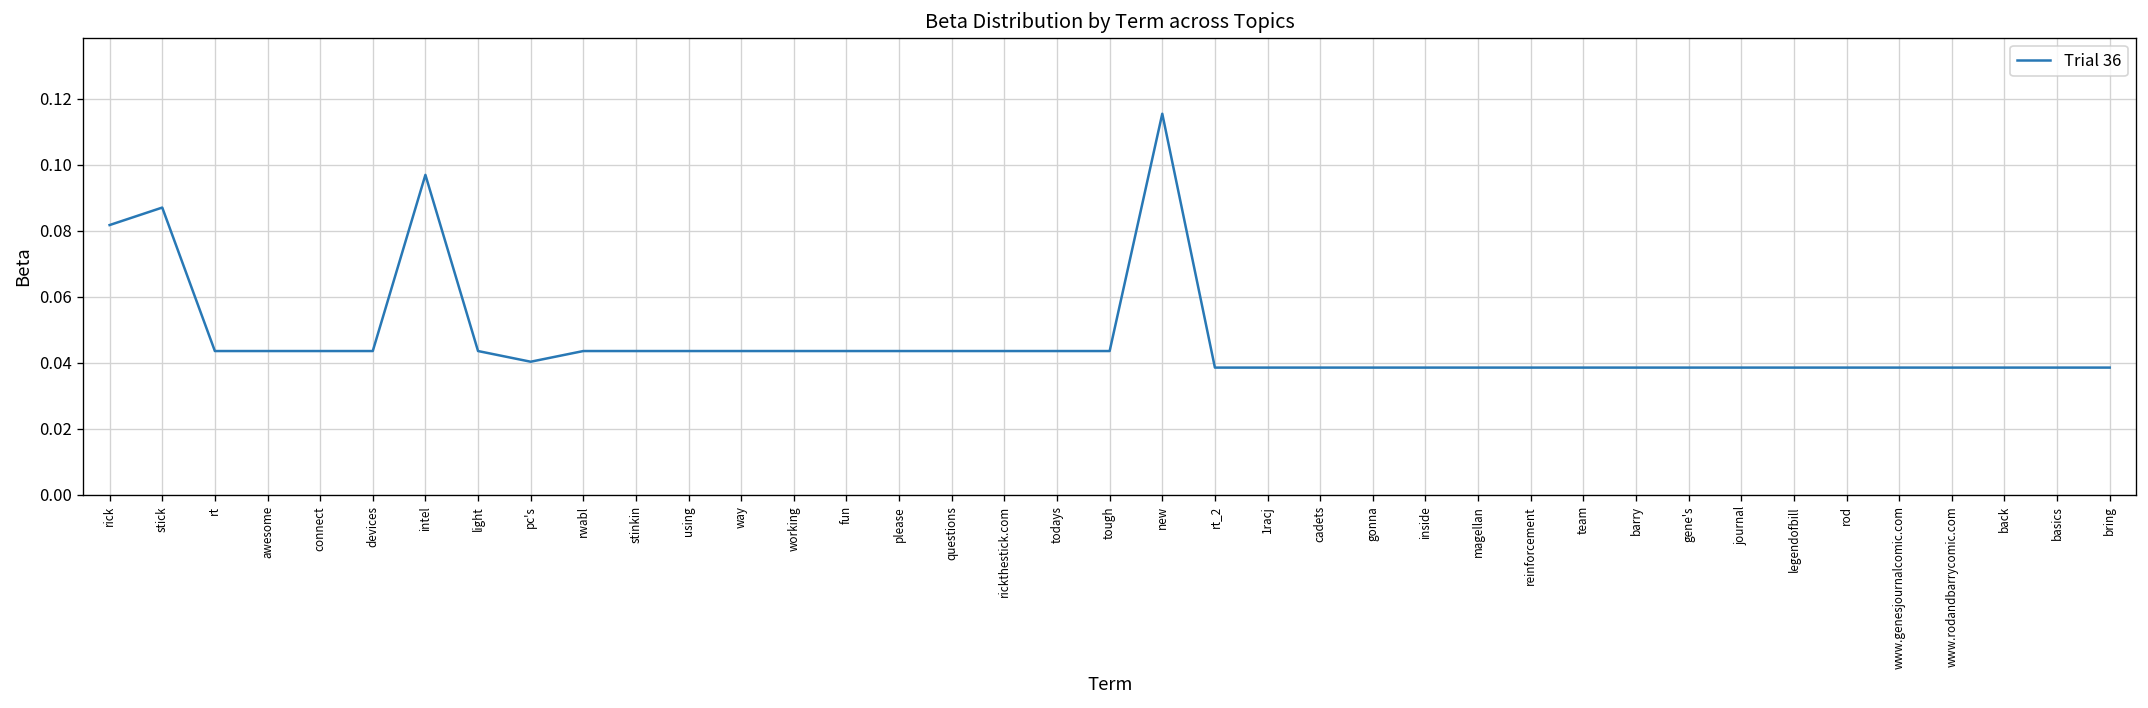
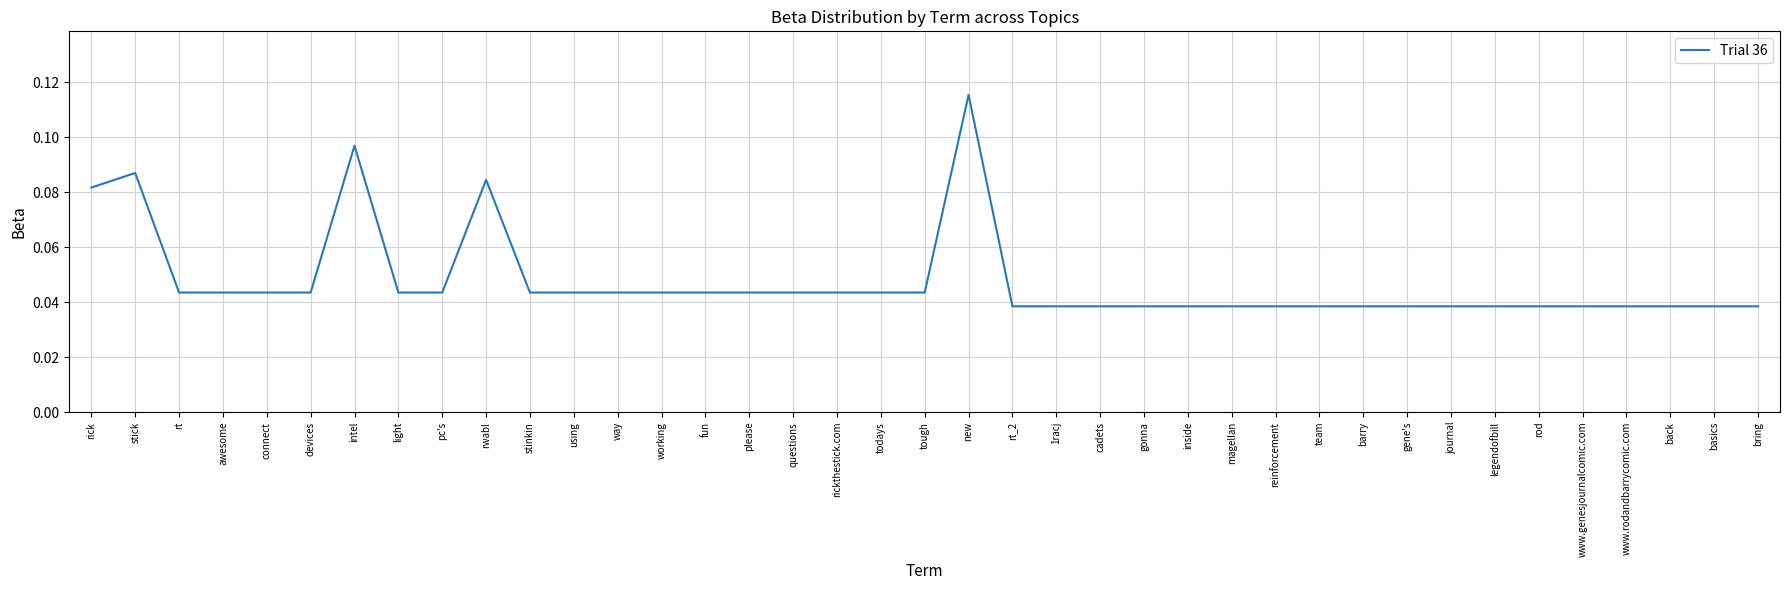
  {
    "rick": 0.082,
    "stick": 0.087,
    "rt": 0.043,
    "awesome": 0.043,
    "connect": 0.043,
    "devices": 0.043,
    "intel": 0.097,
    "light": 0.043,
-   "pc's": 0.040,
-   "rwabl": 0.043,
+   "pc's": 0.043,
+   "rwabl": 0.084,
    "stinkin": 0.043,
    "using": 0.043,
    "way": 0.043,
    "working": 0.043,
    "fun": 0.043,
    "please": 0.043,
    "questions": 0.043,
    "rickthestick.com": 0.043,
    "todays": 0.043,
    "tough": 0.043,
    "new": 0.115,
    "rt_2": 0.038,
    "1racj": 0.038,
    "cadets": 0.038,
    "gonna": 0.038,
    "inside": 0.038,
    "magellan": 0.038,
    "reinforcement": 0.038,
    "team": 0.038,
    "barry": 0.038,
    "gene's": 0.038,
    "journal": 0.038,
    "legendofbill": 0.038,
    "rod": 0.038,
    "www.genesjournalcomic.com": 0.038,
    "www.rodandbarrycomic.com": 0.038,
    "back": 0.038,
    "basics": 0.038,
    "bring": 0.038
  }
